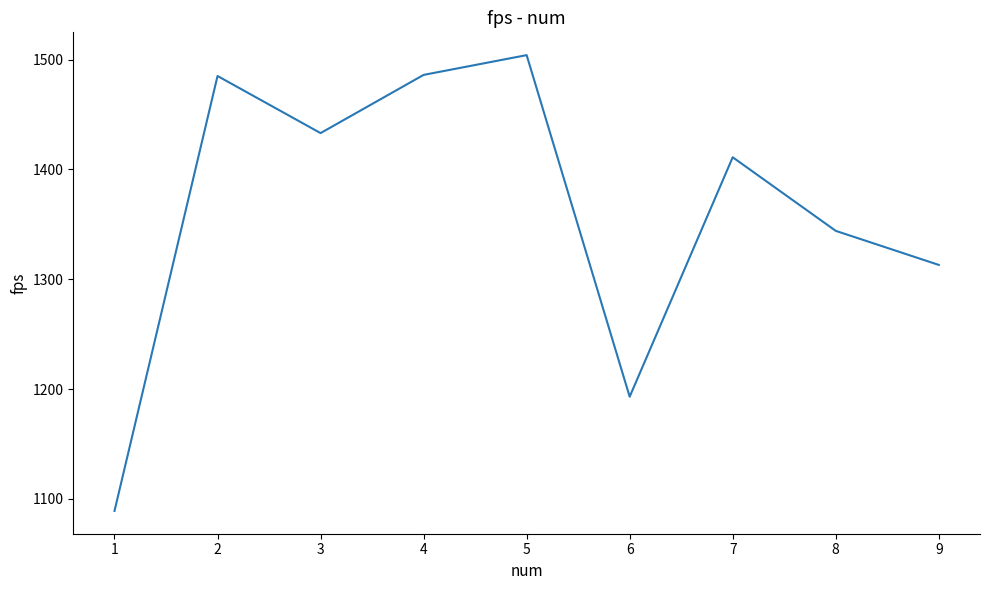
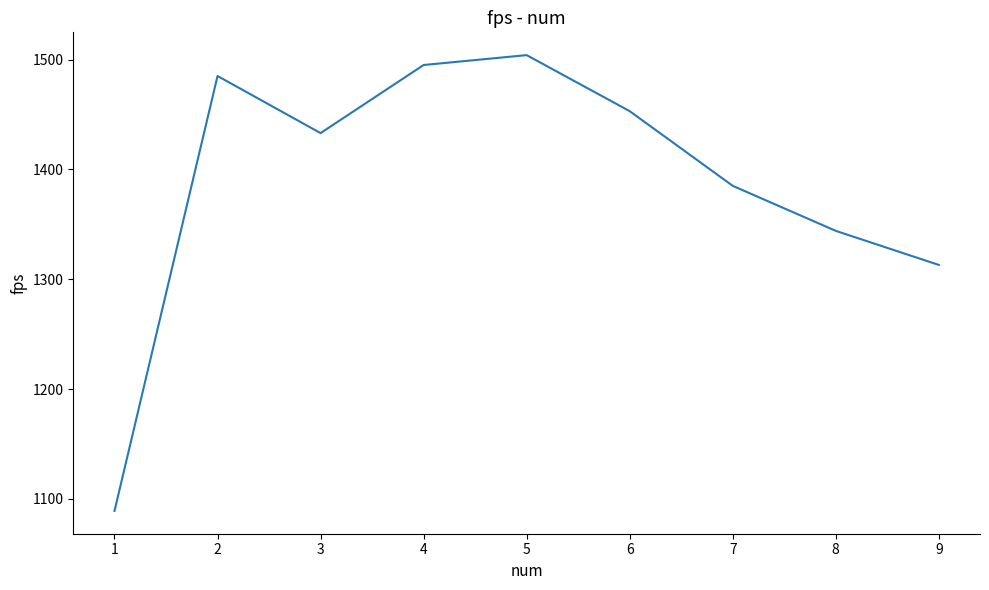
  {
    "1": 1089,
    "2": 1485,
    "3": 1433,
-   "4": 1486,
+   "4": 1495,
    "5": 1504,
-   "6": 1193,
-   "7": 1411,
+   "6": 1453,
+   "7": 1385,
    "8": 1344,
    "9": 1313
  }
